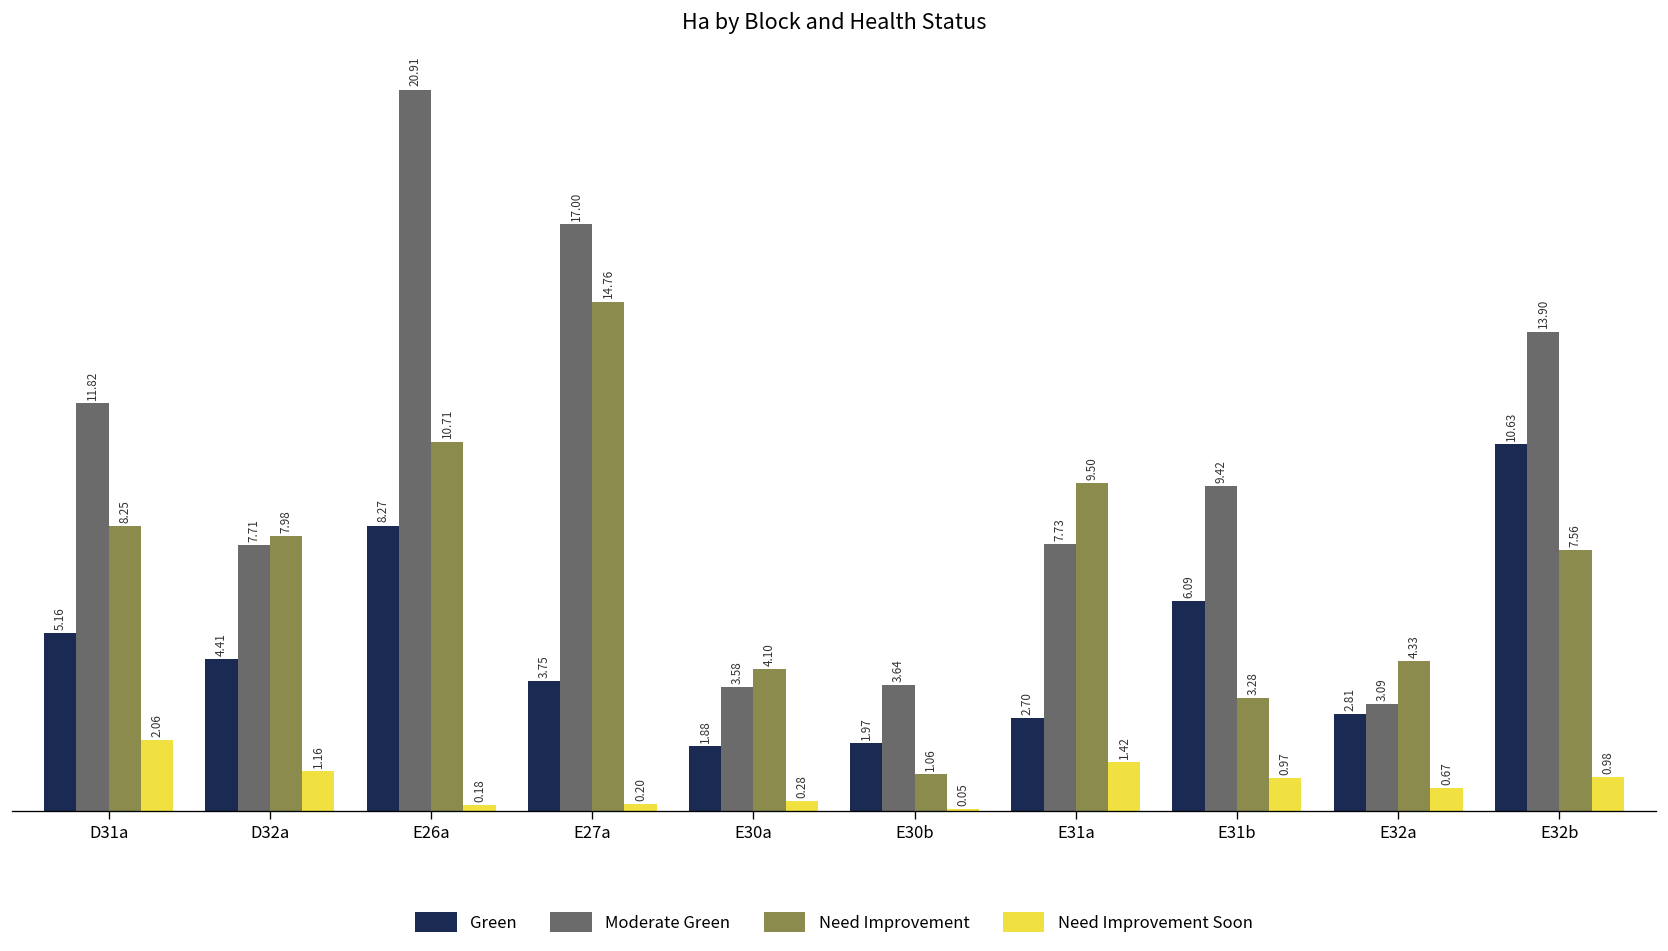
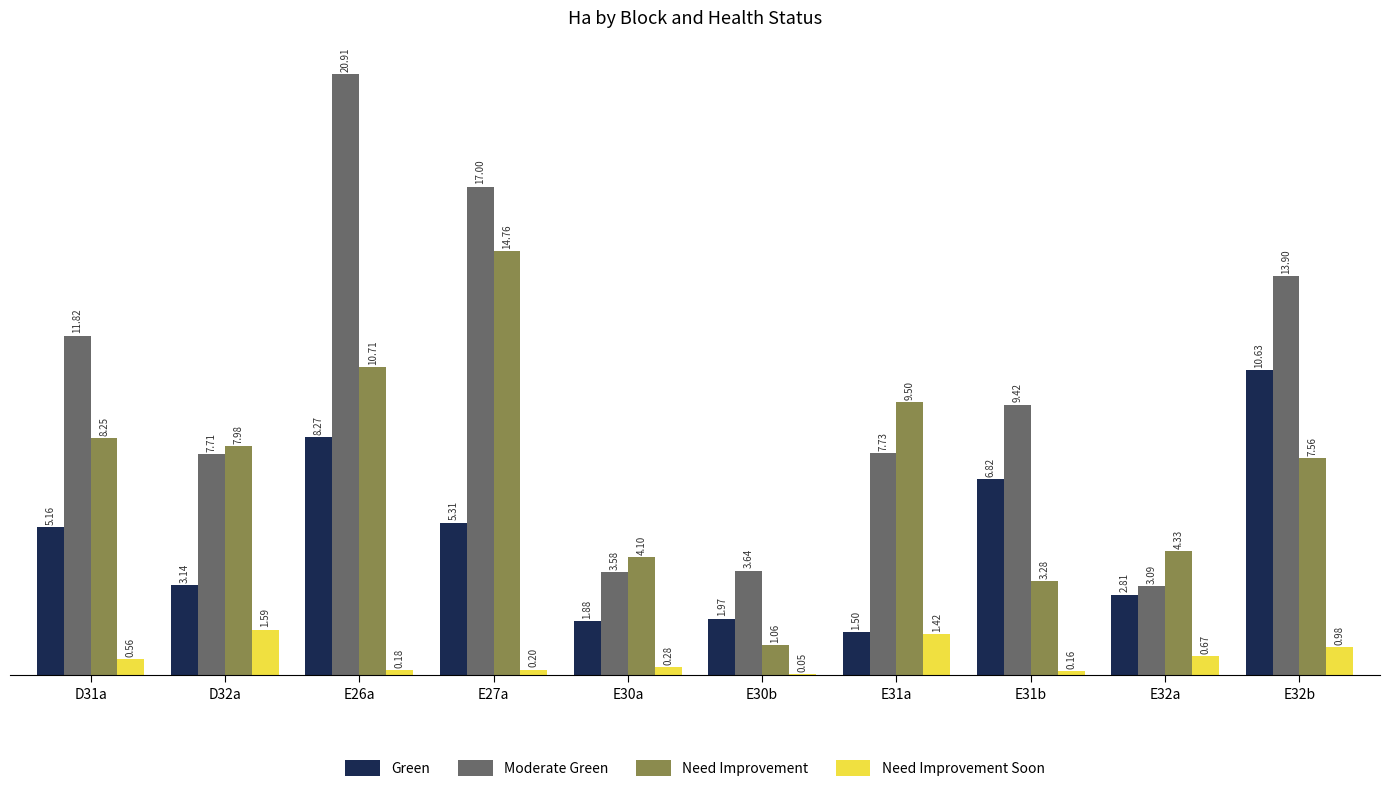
  {
    "Green": {
      "D31a": 5.16,
-     "D32a": 4.41,
+     "D32a": 3.14,
      "E26a": 8.27,
-     "E27a": 3.75,
+     "E27a": 5.31,
      "E30a": 1.88,
      "E30b": 1.97,
-     "E31a": 2.70,
-     "E31b": 6.09,
+     "E31a": 1.50,
+     "E31b": 6.82,
      "E32a": 2.81,
      "E32b": 10.63
    },
    "Need Improvement Soon": {
-     "D31a": 2.06,
-     "D32a": 1.16,
+     "D31a": 0.56,
+     "D32a": 1.59,
      "E26a": 0.18,
      "E27a": 0.20,
      "E30a": 0.28,
      "E30b": 0.05,
      "E31a": 1.42,
-     "E31b": 0.97,
+     "E31b": 0.16,
      "E32a": 0.67,
      "E32b": 0.98
    }
  }
